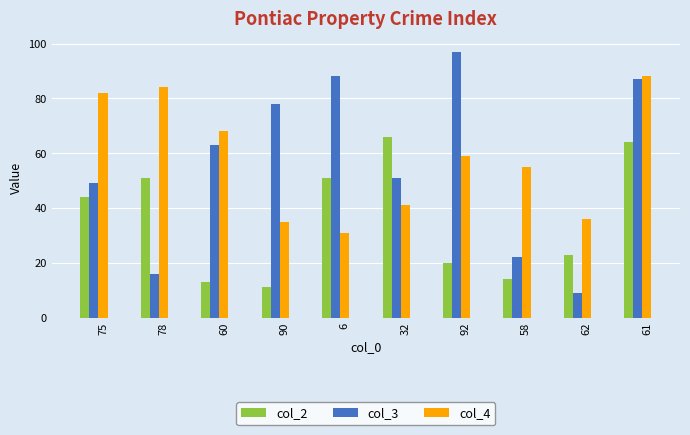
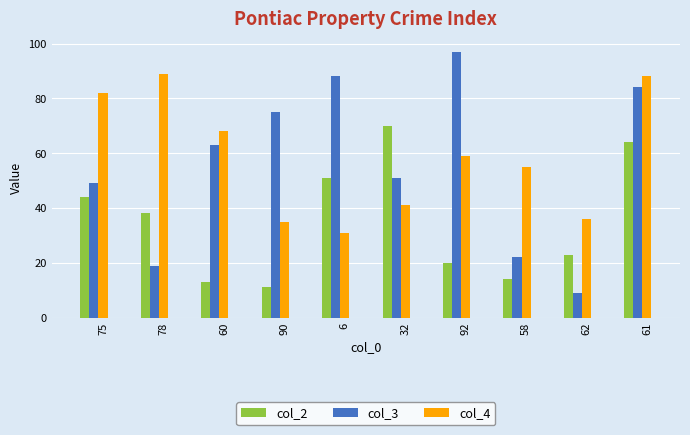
  {
    "col_2": {
      "75": 44,
-     "78": 51,
+     "78": 38,
      "60": 13,
      "90": 11,
      "6": 51,
-     "32": 66,
+     "32": 70,
      "92": 20,
      "58": 14,
      "62": 23,
      "61": 64
    },
    "col_3": {
      "75": 49,
-     "78": 16,
+     "78": 19,
      "60": 63,
-     "90": 78,
+     "90": 75,
      "6": 88,
      "32": 51,
      "92": 97,
      "58": 22,
      "62": 9,
-     "61": 87
+     "61": 84
    },
    "col_4": {
      "75": 82,
-     "78": 84,
+     "78": 89,
      "60": 68,
      "90": 35,
      "6": 31,
      "32": 41,
      "92": 59,
      "58": 55,
      "62": 36,
      "61": 88
    }
  }
